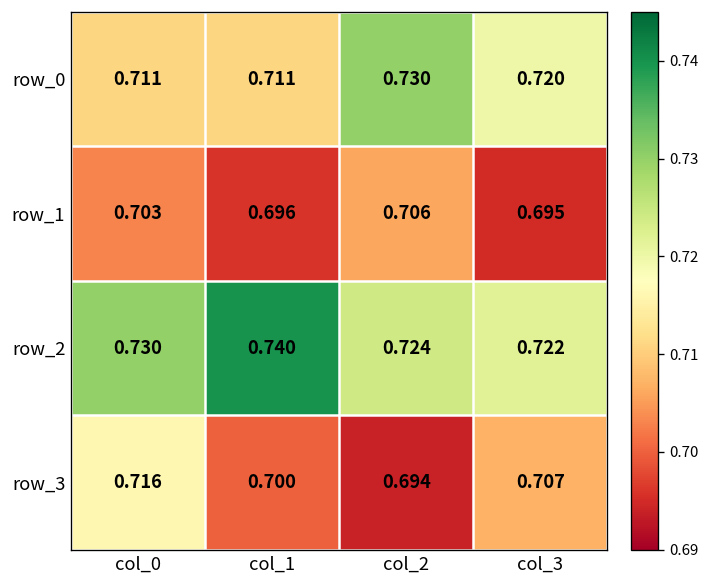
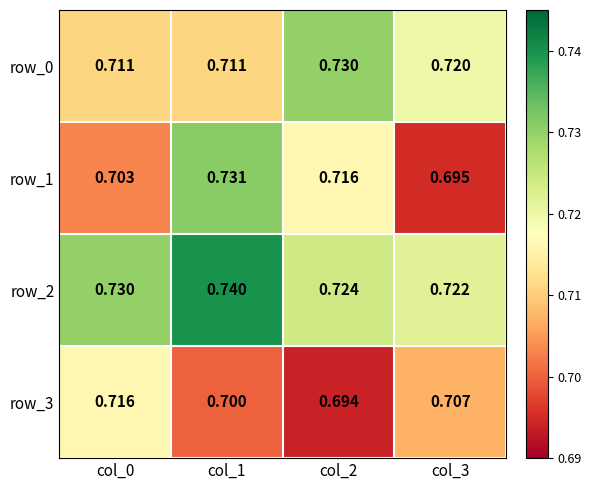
  {
    "row_0": {
      "col_0": 0.711,
      "col_1": 0.711,
      "col_2": 0.730,
      "col_3": 0.720
    },
    "row_1": {
      "col_0": 0.703,
-     "col_1": 0.696,
-     "col_2": 0.706,
+     "col_1": 0.731,
+     "col_2": 0.716,
      "col_3": 0.695
    },
    "row_2": {
      "col_0": 0.730,
      "col_1": 0.740,
      "col_2": 0.724,
      "col_3": 0.722
    },
    "row_3": {
      "col_0": 0.716,
      "col_1": 0.700,
      "col_2": 0.694,
      "col_3": 0.707
    }
  }
